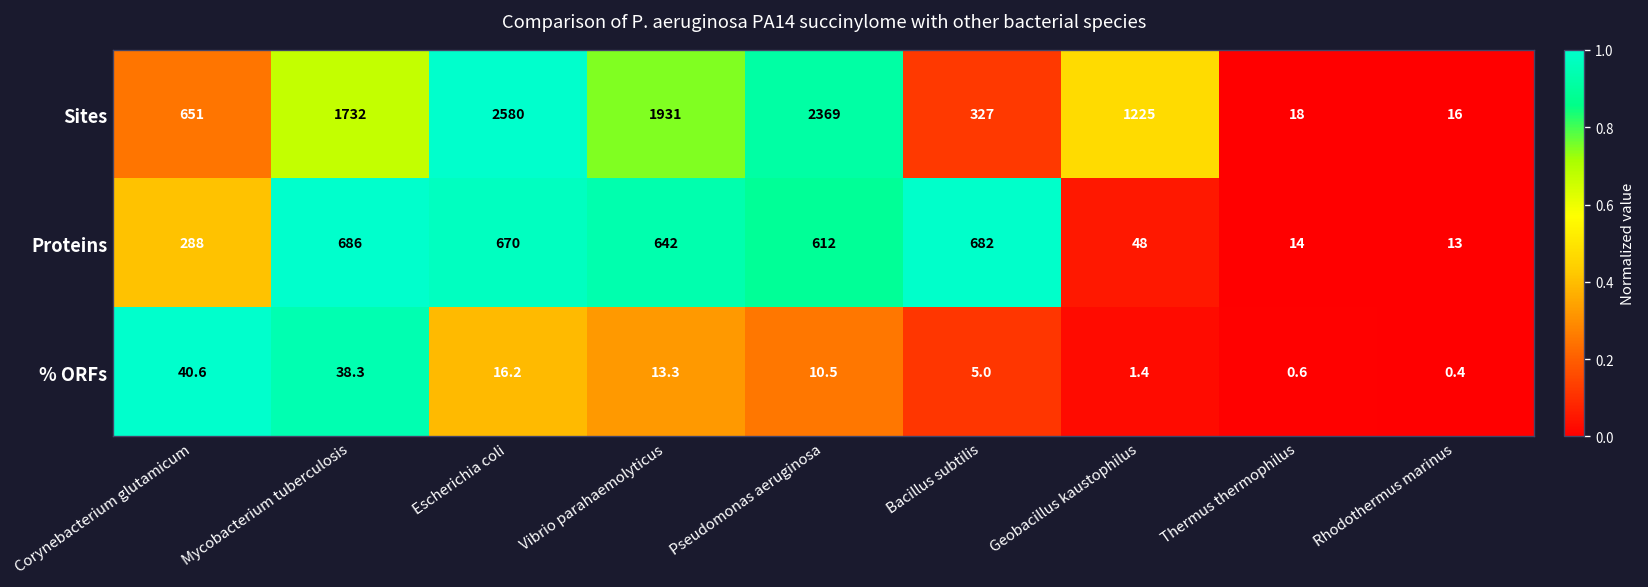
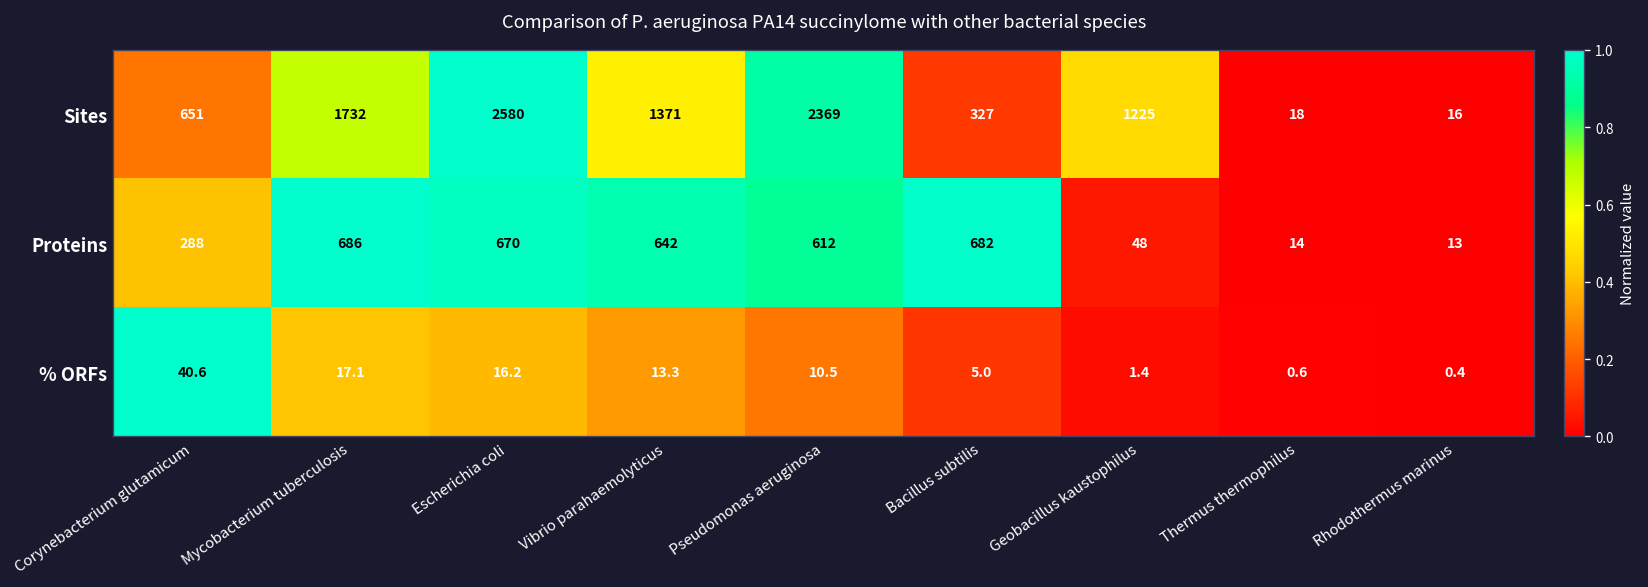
  {
    "Sites": {
      "Corynebacterium glutamicum": 651,
      "Mycobacterium tuberculosis": 1732,
      "Escherichia coli": 2580,
-     "Vibrio parahaemolyticus": 1931,
+     "Vibrio parahaemolyticus": 1371,
      "Pseudomonas aeruginosa": 2369,
      "Bacillus subtilis": 327,
      "Geobacillus kaustophilus": 1225,
      "Thermus thermophilus": 18,
      "Rhodothermus marinus": 16
    },
    "Proteins": {
      "Corynebacterium glutamicum": 288,
      "Mycobacterium tuberculosis": 686,
      "Escherichia coli": 670,
      "Vibrio parahaemolyticus": 642,
      "Pseudomonas aeruginosa": 612,
      "Bacillus subtilis": 682,
      "Geobacillus kaustophilus": 48,
      "Thermus thermophilus": 14,
      "Rhodothermus marinus": 13
    },
    "% ORFs": {
      "Corynebacterium glutamicum": 40.6,
-     "Mycobacterium tuberculosis": 38.3,
+     "Mycobacterium tuberculosis": 17.1,
      "Escherichia coli": 16.2,
      "Vibrio parahaemolyticus": 13.3,
      "Pseudomonas aeruginosa": 10.5,
      "Bacillus subtilis": 5.0,
      "Geobacillus kaustophilus": 1.4,
      "Thermus thermophilus": 0.6,
      "Rhodothermus marinus": 0.4
    }
  }
